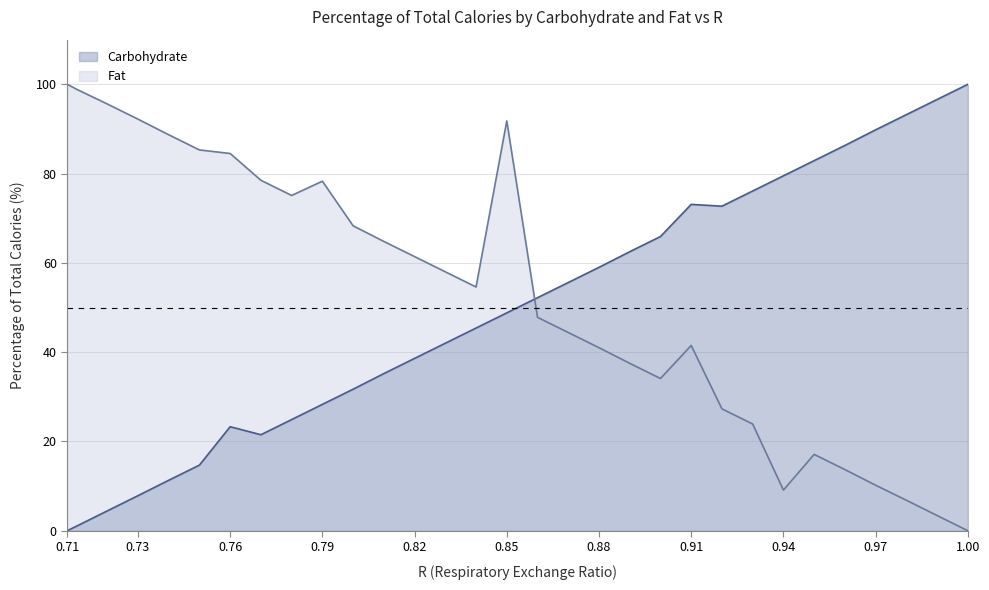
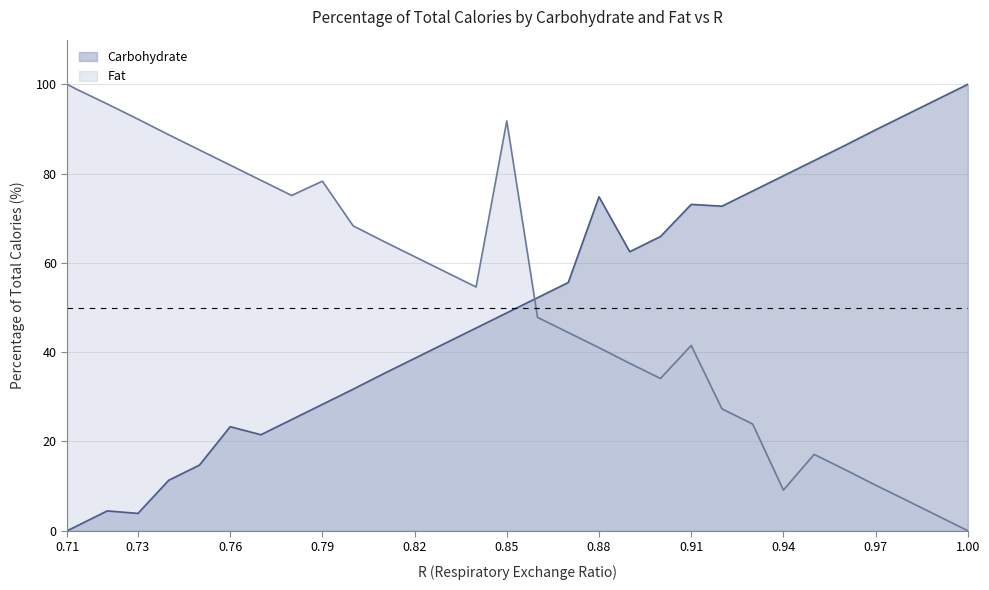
  {
    "Carbohydrate": {
-     "0.73": 8,
+     "0.73": 4,
      "0.76": 23,
      "0.79": 28,
      "0.82": 39,
      "0.85": 49,
-     "0.88": 59,
+     "0.88": 75,
      "0.91": 73,
      "0.94": 80,
      "0.97": 90,
      "1.00": 100
    },
    "Fat": {
      "0.73": 92,
-     "0.76": 85,
+     "0.76": 82,
      "0.79": 78,
      "0.82": 61,
      "0.85": 92,
      "0.88": 41,
      "0.91": 42,
      "0.94": 9,
      "0.97": 10,
      "1.00": 0
    }
  }
